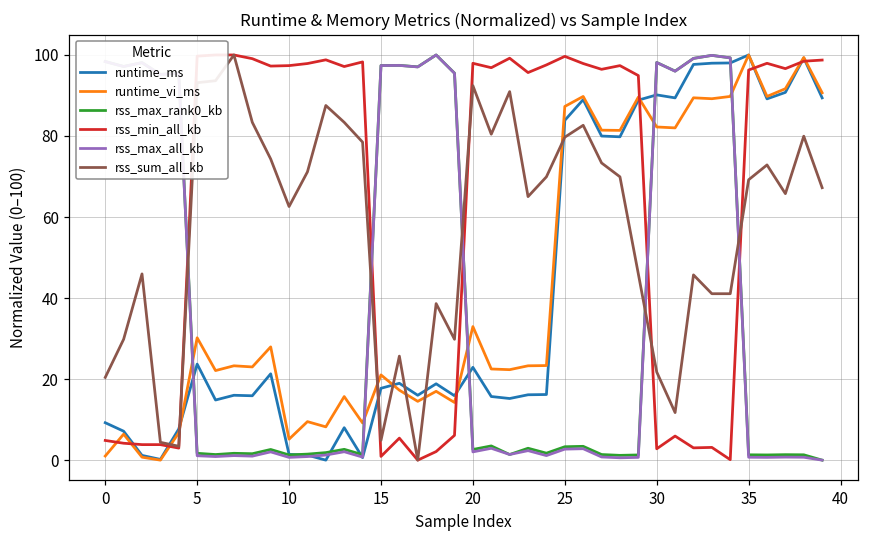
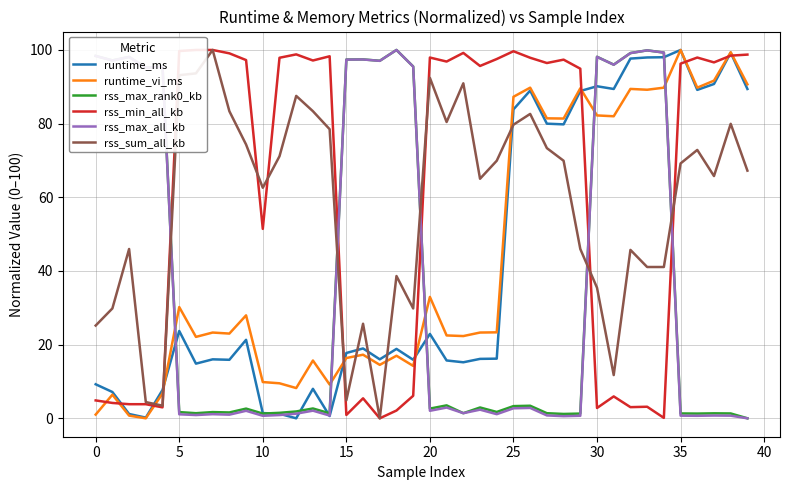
  {
    "runtime_ms": {
      "0": 9,
      "5": 24,
      "15": 18,
      "20": 23,
      "25": 84,
      "30": 90
    },
    "runtime_vi_ms": {
      "0": 1,
      "5": 30,
-     "10": 5,
-     "15": 21,
+     "10": 10,
+     "15": 16,
      "20": 33,
      "25": 87,
      "30": 82
    },
    "rss_min_all_kb": {
      "0": 5,
-     "10": 97,
+     "10": 51,
      "15": 1,
      "20": 98,
      "25": 100,
      "30": 3,
      "35": 96
    },
    "rss_sum_all_kb": {
-     "0": 20,
+     "0": 25,
      "10": 63,
      "15": 5,
      "20": 92,
      "25": 80,
-     "30": 22,
+     "30": 35,
      "35": 69
    }
  }
